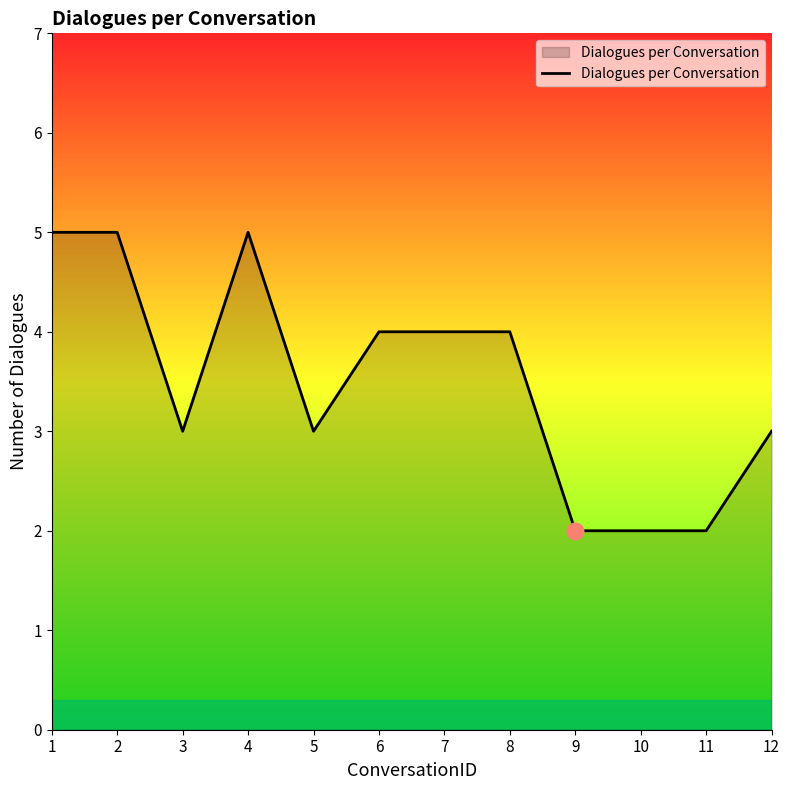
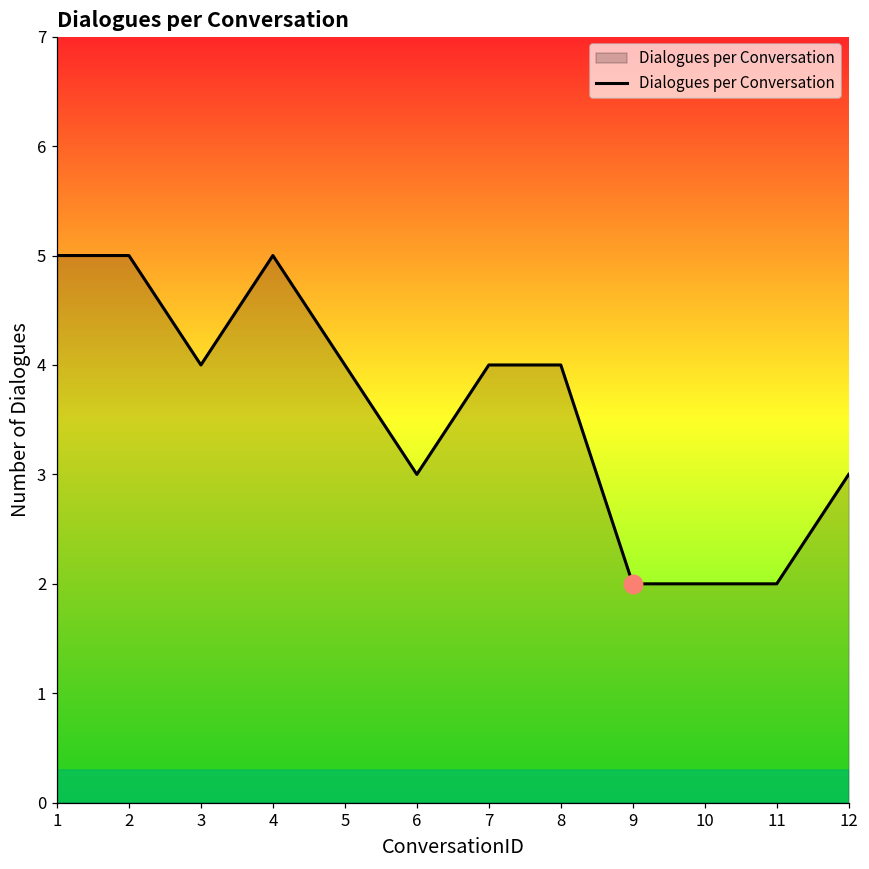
  {
    "Dialogues per Conversation": {
      "1": 5,
      "2": 5,
-     "3": 3,
+     "3": 4,
      "4": 5,
-     "5": 3,
-     "6": 4,
+     "5": 4,
+     "6": 3,
      "7": 4,
      "8": 4,
      "10": 2,
      "11": 2,
      "12": 3
    }
  }
